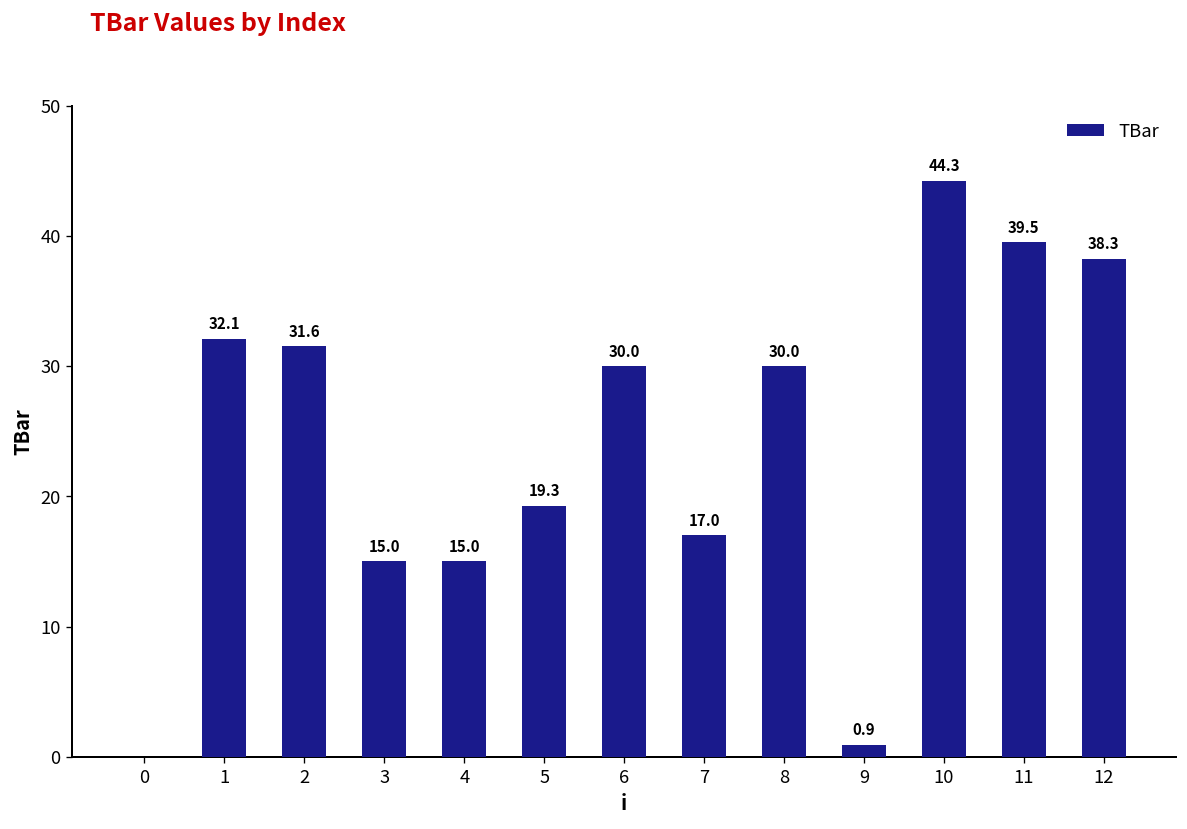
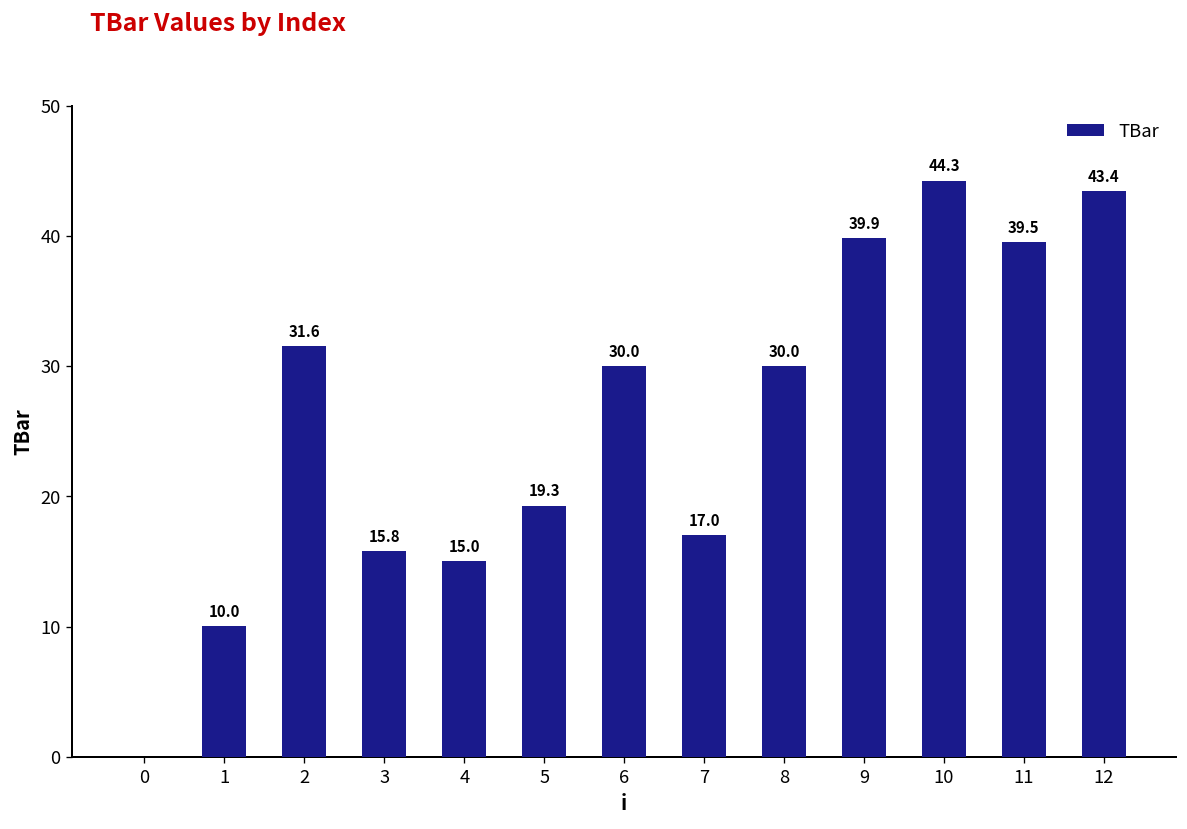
  {
-   "1": 32.1,
+   "1": 10.0,
    "2": 31.6,
-   "3": 15.0,
+   "3": 15.8,
    "4": 15.0,
    "5": 19.3,
    "6": 30.0,
    "7": 17.0,
    "8": 30.0,
-   "9": 0.9,
+   "9": 39.9,
    "10": 44.3,
    "11": 39.5,
-   "12": 38.3
+   "12": 43.4
  }
